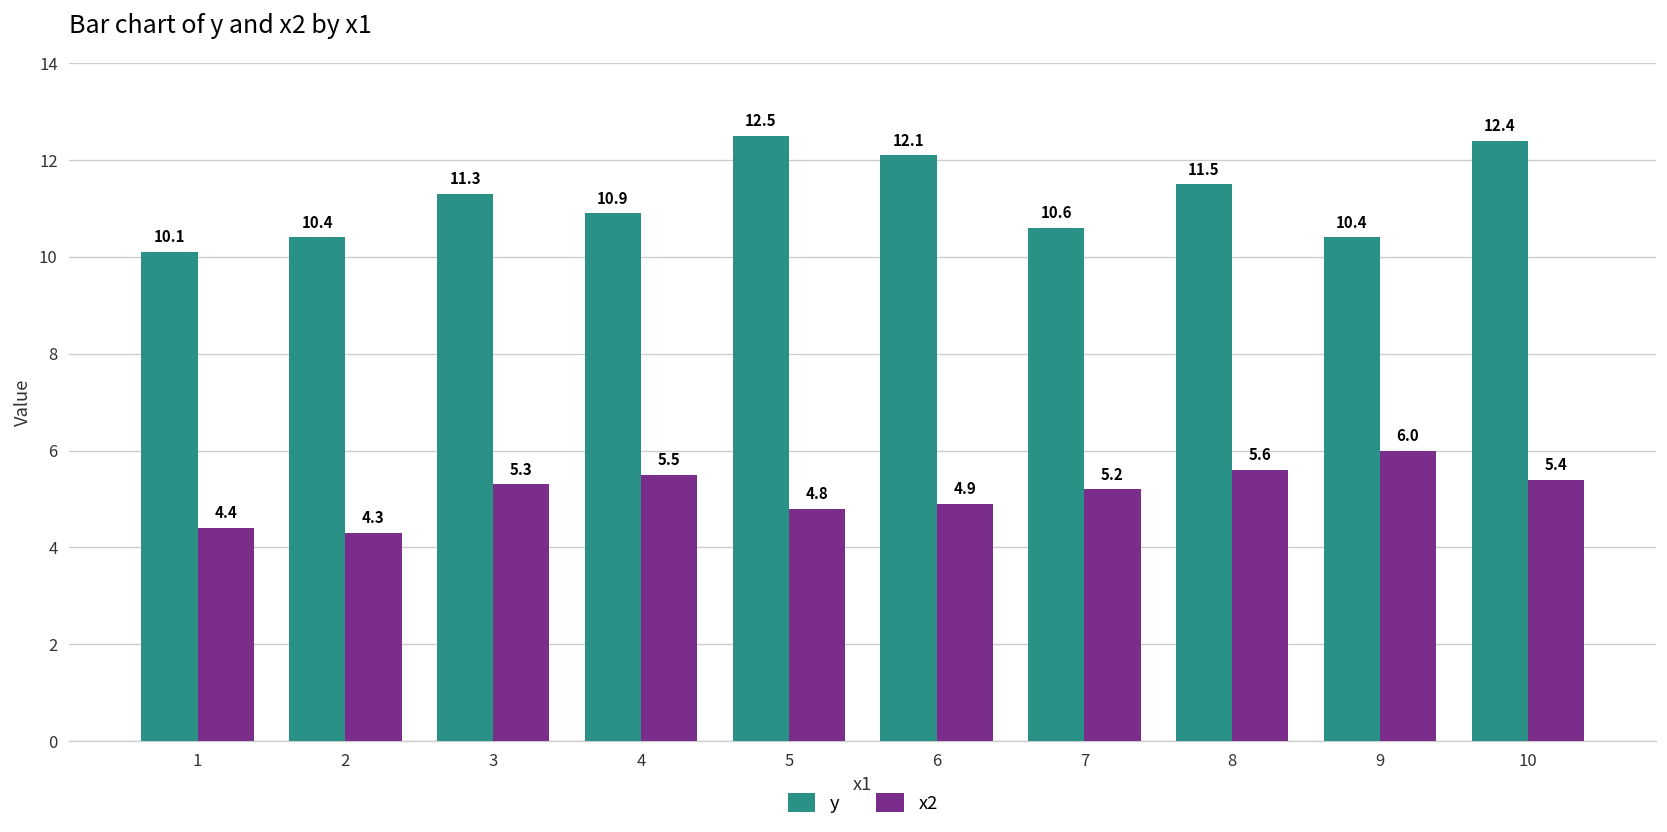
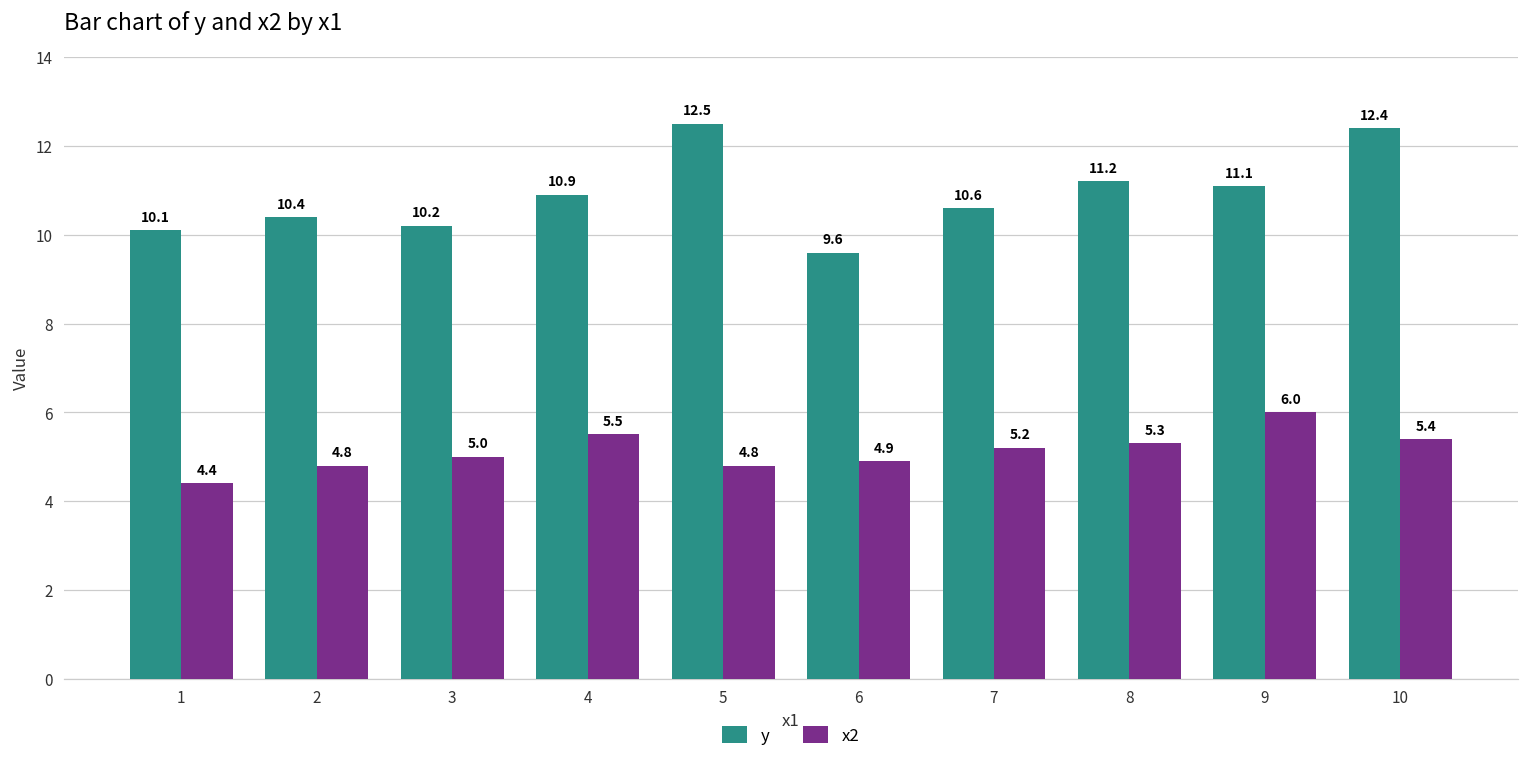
  {
    "y": {
      "1": 10.1,
      "2": 10.4,
-     "3": 11.3,
+     "3": 10.2,
      "4": 10.9,
      "5": 12.5,
-     "6": 12.1,
+     "6": 9.6,
      "7": 10.6,
-     "8": 11.5,
-     "9": 10.4,
+     "8": 11.2,
+     "9": 11.1,
      "10": 12.4
    },
    "x2": {
      "1": 4.4,
-     "2": 4.3,
-     "3": 5.3,
+     "2": 4.8,
+     "3": 5.0,
      "4": 5.5,
      "5": 4.8,
      "6": 4.9,
      "7": 5.2,
-     "8": 5.6,
+     "8": 5.3,
      "9": 6.0,
      "10": 5.4
    }
  }
